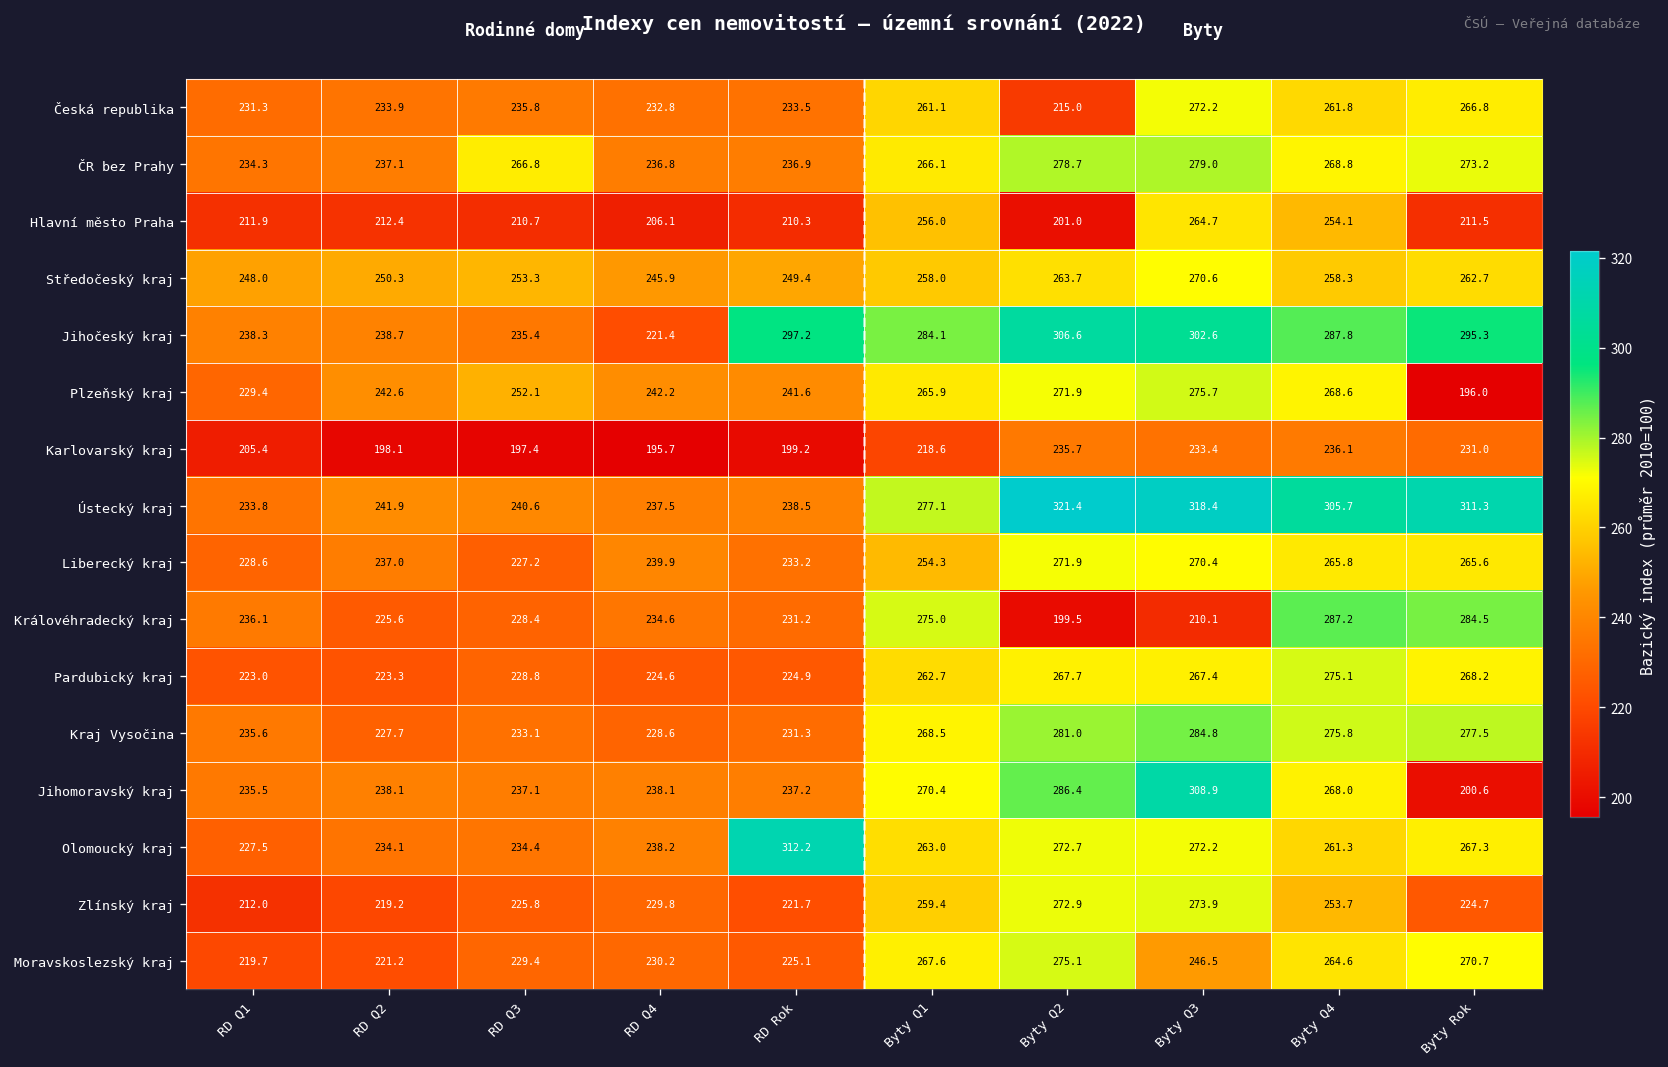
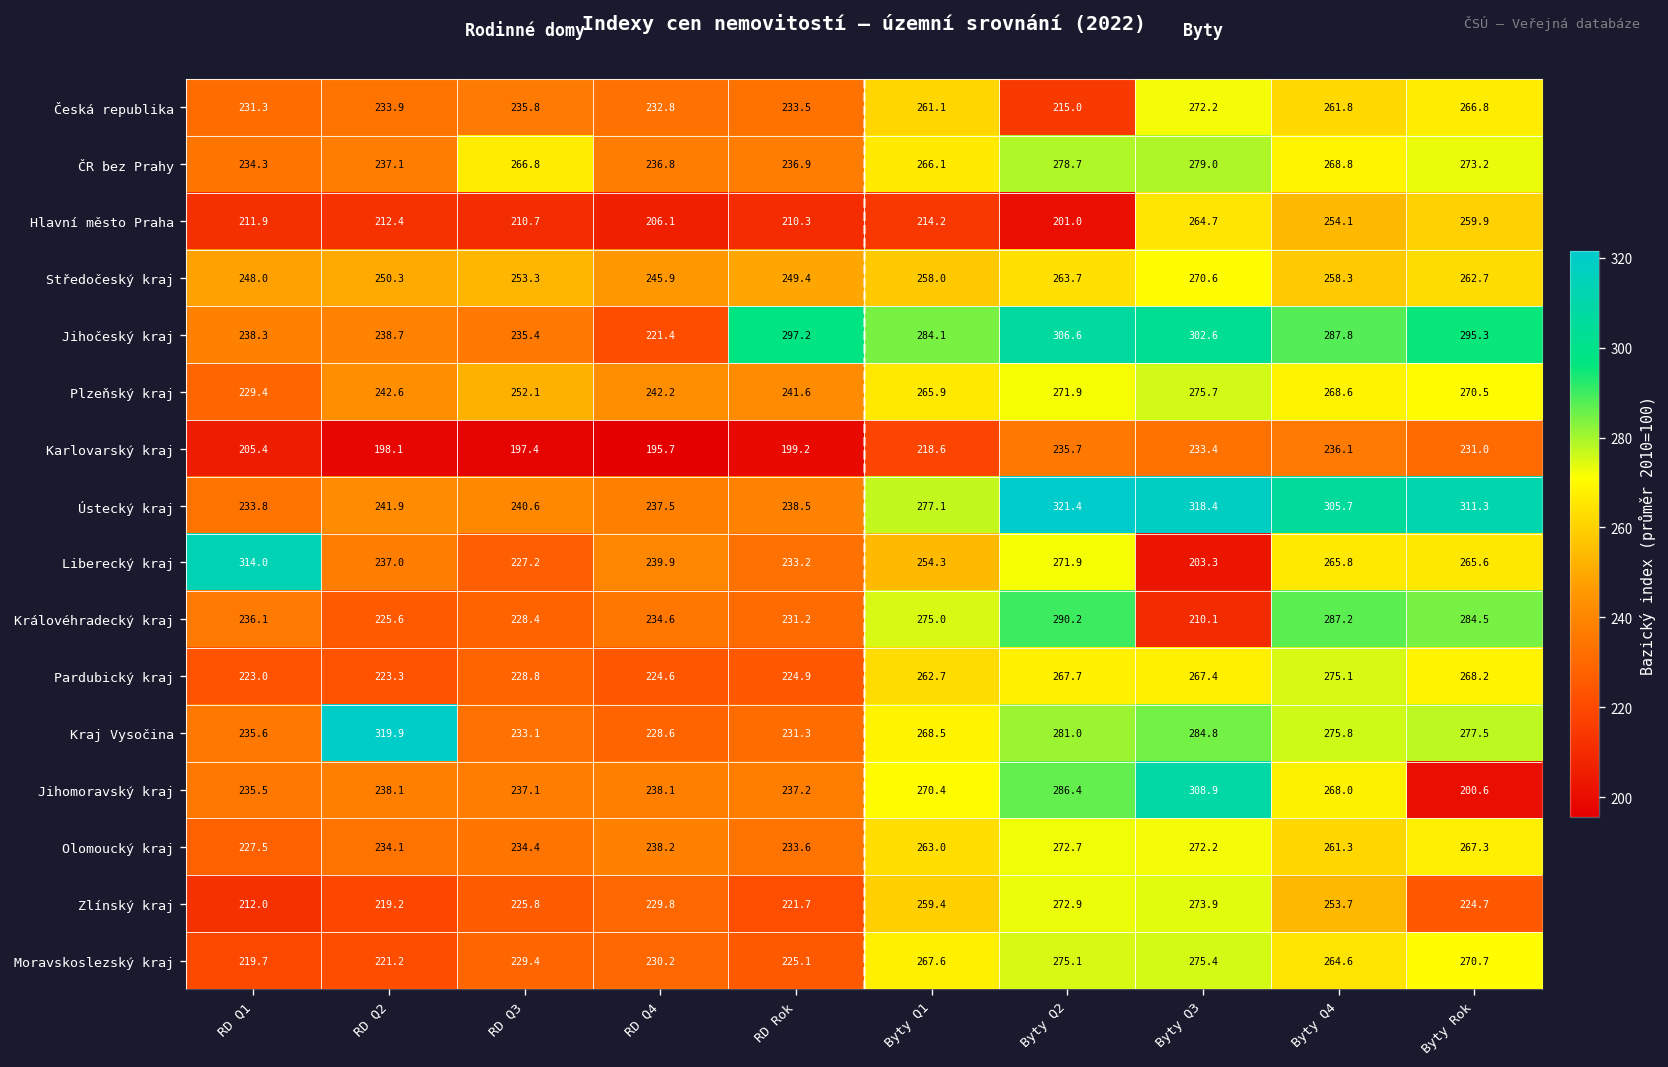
  {
    "Česká republika": {
      "RD Q1": 231.3,
      "RD Q2": 233.9,
      "RD Q3": 235.8,
      "RD Q4": 232.8,
      "RD Rok": 233.5,
      "Byty Q1": 261.1,
      "Byty Q2": 215.0,
      "Byty Q3": 272.2,
      "Byty Q4": 261.8,
      "Byty Rok": 266.8
    },
    "ČR bez Prahy": {
      "RD Q1": 234.3,
      "RD Q2": 237.1,
      "RD Q3": 266.8,
      "RD Q4": 236.8,
      "RD Rok": 236.9,
      "Byty Q1": 266.1,
      "Byty Q2": 278.7,
      "Byty Q3": 279.0,
      "Byty Q4": 268.8,
      "Byty Rok": 273.2
    },
    "Hlavní město Praha": {
      "RD Q1": 211.9,
      "RD Q2": 212.4,
      "RD Q3": 210.7,
      "RD Q4": 206.1,
      "RD Rok": 210.3,
-     "Byty Q1": 256.0,
+     "Byty Q1": 214.2,
      "Byty Q2": 201.0,
      "Byty Q3": 264.7,
      "Byty Q4": 254.1,
-     "Byty Rok": 211.5
+     "Byty Rok": 259.9
    },
    "Středočeský kraj": {
      "RD Q1": 248.0,
      "RD Q2": 250.3,
      "RD Q3": 253.3,
      "RD Q4": 245.9,
      "RD Rok": 249.4,
      "Byty Q1": 258.0,
      "Byty Q2": 263.7,
      "Byty Q3": 270.6,
      "Byty Q4": 258.3,
      "Byty Rok": 262.7
    },
    "Jihočeský kraj": {
      "RD Q1": 238.3,
      "RD Q2": 238.7,
      "RD Q3": 235.4,
      "RD Q4": 221.4,
      "RD Rok": 297.2,
      "Byty Q1": 284.1,
      "Byty Q2": 306.6,
      "Byty Q3": 302.6,
      "Byty Q4": 287.8,
      "Byty Rok": 295.3
    },
    "Plzeňský kraj": {
      "RD Q1": 229.4,
      "RD Q2": 242.6,
      "RD Q3": 252.1,
      "RD Q4": 242.2,
      "RD Rok": 241.6,
      "Byty Q1": 265.9,
      "Byty Q2": 271.9,
      "Byty Q3": 275.7,
      "Byty Q4": 268.6,
-     "Byty Rok": 196.0
+     "Byty Rok": 270.5
    },
    "Karlovarský kraj": {
      "RD Q1": 205.4,
      "RD Q2": 198.1,
      "RD Q3": 197.4,
      "RD Q4": 195.7,
      "RD Rok": 199.2,
      "Byty Q1": 218.6,
      "Byty Q2": 235.7,
      "Byty Q3": 233.4,
      "Byty Q4": 236.1,
      "Byty Rok": 231.0
    },
    "Ústecký kraj": {
      "RD Q1": 233.8,
      "RD Q2": 241.9,
      "RD Q3": 240.6,
      "RD Q4": 237.5,
      "RD Rok": 238.5,
      "Byty Q1": 277.1,
      "Byty Q2": 321.4,
      "Byty Q3": 318.4,
      "Byty Q4": 305.7,
      "Byty Rok": 311.3
    },
    "Liberecký kraj": {
-     "RD Q1": 228.6,
+     "RD Q1": 314.0,
      "RD Q2": 237.0,
      "RD Q3": 227.2,
      "RD Q4": 239.9,
      "RD Rok": 233.2,
      "Byty Q1": 254.3,
      "Byty Q2": 271.9,
-     "Byty Q3": 270.4,
+     "Byty Q3": 203.3,
      "Byty Q4": 265.8,
      "Byty Rok": 265.6
    },
    "Královéhradecký kraj": {
      "RD Q1": 236.1,
      "RD Q2": 225.6,
      "RD Q3": 228.4,
      "RD Q4": 234.6,
      "RD Rok": 231.2,
      "Byty Q1": 275.0,
-     "Byty Q2": 199.5,
+     "Byty Q2": 290.2,
      "Byty Q3": 210.1,
      "Byty Q4": 287.2,
      "Byty Rok": 284.5
    },
    "Pardubický kraj": {
      "RD Q1": 223.0,
      "RD Q2": 223.3,
      "RD Q3": 228.8,
      "RD Q4": 224.6,
      "RD Rok": 224.9,
      "Byty Q1": 262.7,
      "Byty Q2": 267.7,
      "Byty Q3": 267.4,
      "Byty Q4": 275.1,
      "Byty Rok": 268.2
    },
    "Kraj Vysočina": {
      "RD Q1": 235.6,
-     "RD Q2": 227.7,
+     "RD Q2": 319.9,
      "RD Q3": 233.1,
      "RD Q4": 228.6,
      "RD Rok": 231.3,
      "Byty Q1": 268.5,
      "Byty Q2": 281.0,
      "Byty Q3": 284.8,
      "Byty Q4": 275.8,
      "Byty Rok": 277.5
    },
    "Jihomoravský kraj": {
      "RD Q1": 235.5,
      "RD Q2": 238.1,
      "RD Q3": 237.1,
      "RD Q4": 238.1,
      "RD Rok": 237.2,
      "Byty Q1": 270.4,
      "Byty Q2": 286.4,
      "Byty Q3": 308.9,
      "Byty Q4": 268.0,
      "Byty Rok": 200.6
    },
    "Olomoucký kraj": {
      "RD Q1": 227.5,
      "RD Q2": 234.1,
      "RD Q3": 234.4,
      "RD Q4": 238.2,
-     "RD Rok": 312.2,
+     "RD Rok": 233.6,
      "Byty Q1": 263.0,
      "Byty Q2": 272.7,
      "Byty Q3": 272.2,
      "Byty Q4": 261.3,
      "Byty Rok": 267.3
    },
    "Zlínský kraj": {
      "RD Q1": 212.0,
      "RD Q2": 219.2,
      "RD Q3": 225.8,
      "RD Q4": 229.8,
      "RD Rok": 221.7,
      "Byty Q1": 259.4,
      "Byty Q2": 272.9,
      "Byty Q3": 273.9,
      "Byty Q4": 253.7,
      "Byty Rok": 224.7
    },
    "Moravskoslezský kraj": {
      "RD Q1": 219.7,
      "RD Q2": 221.2,
      "RD Q3": 229.4,
      "RD Q4": 230.2,
      "RD Rok": 225.1,
      "Byty Q1": 267.6,
      "Byty Q2": 275.1,
-     "Byty Q3": 246.5,
+     "Byty Q3": 275.4,
      "Byty Q4": 264.6,
      "Byty Rok": 270.7
    }
  }
